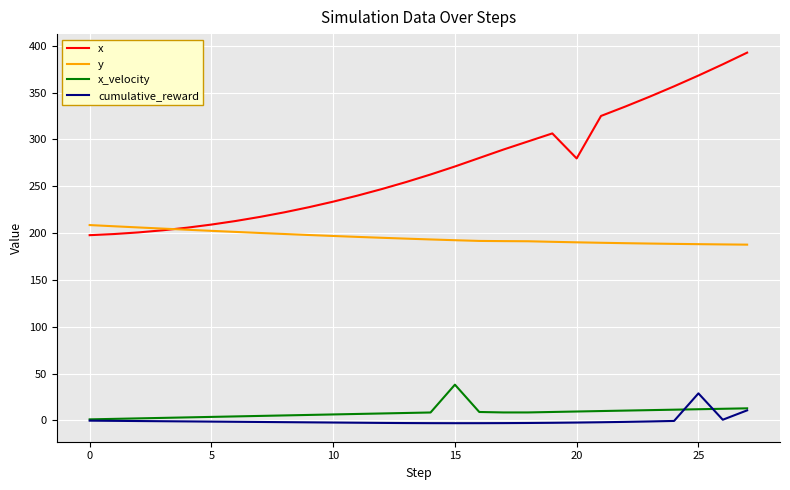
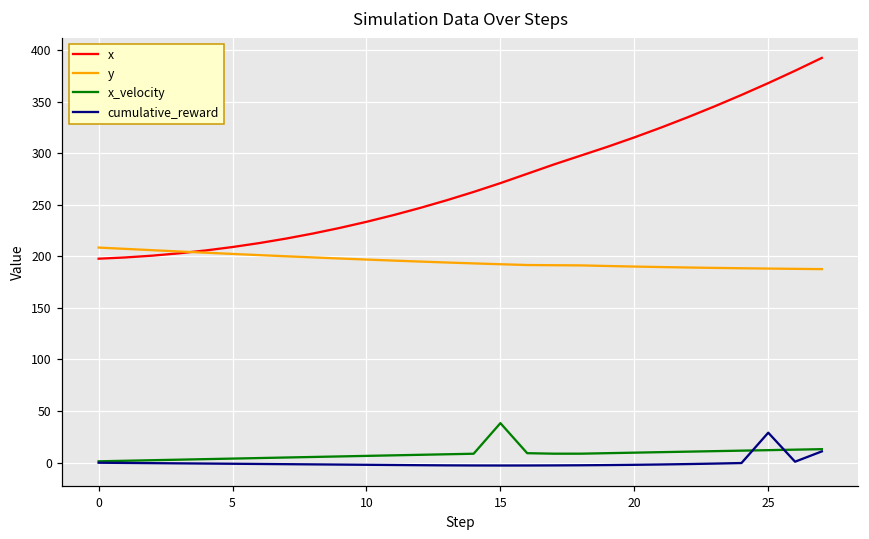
  {
    "x": {
      "0": 200,
      "5": 210,
      "10": 230,
      "15": 270,
-     "20": 280,
+     "20": 320,
      "25": 370
    },
    "y": {
      "0": 210,
      "5": 200,
      "10": 200,
      "15": 190,
      "20": 190,
      "25": 190
    },
    "x_velocity": {
      "5": 0,
      "10": 10,
      "15": 40,
      "20": 10,
      "25": 10
    },
    "cumulative_reward": {
      "5": 0,
      "10": 0,
      "15": 0,
      "20": 0,
      "25": 30
    }
  }
